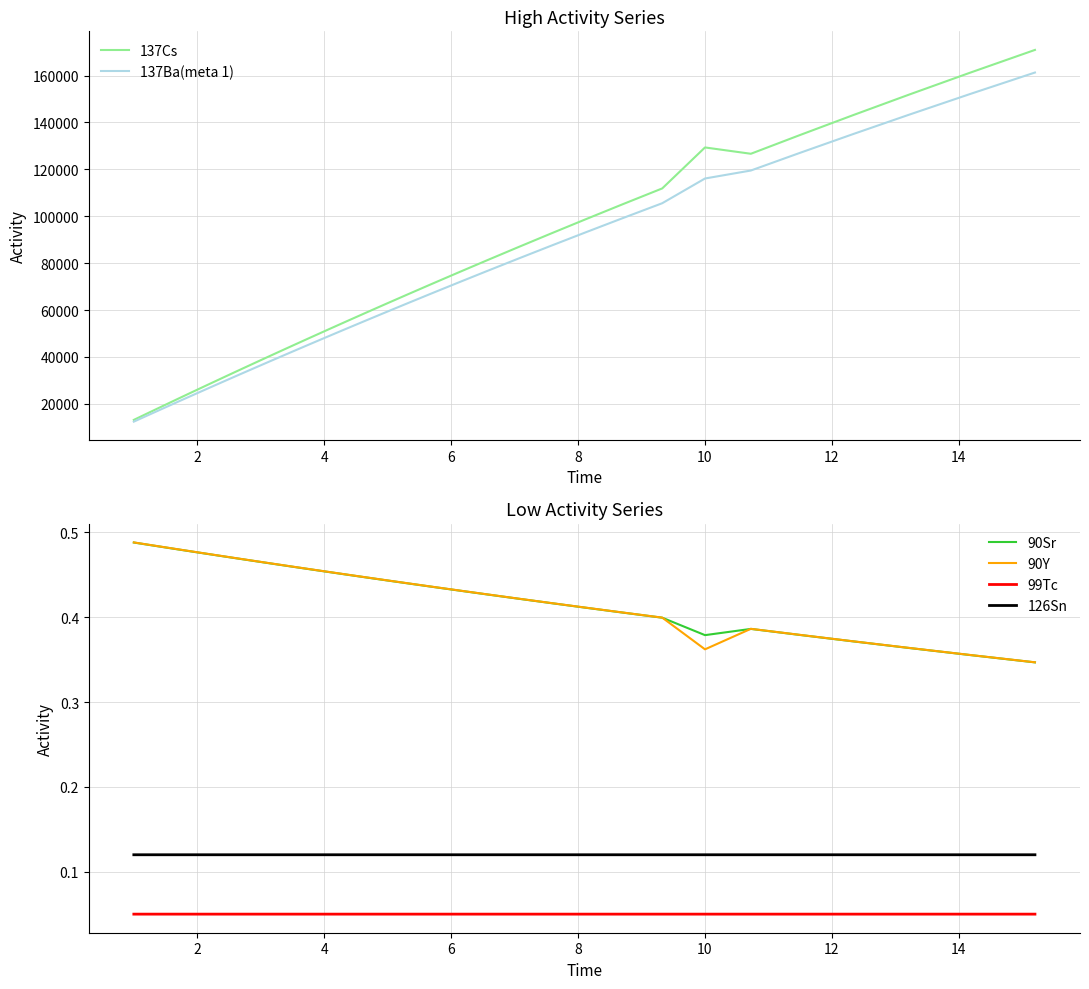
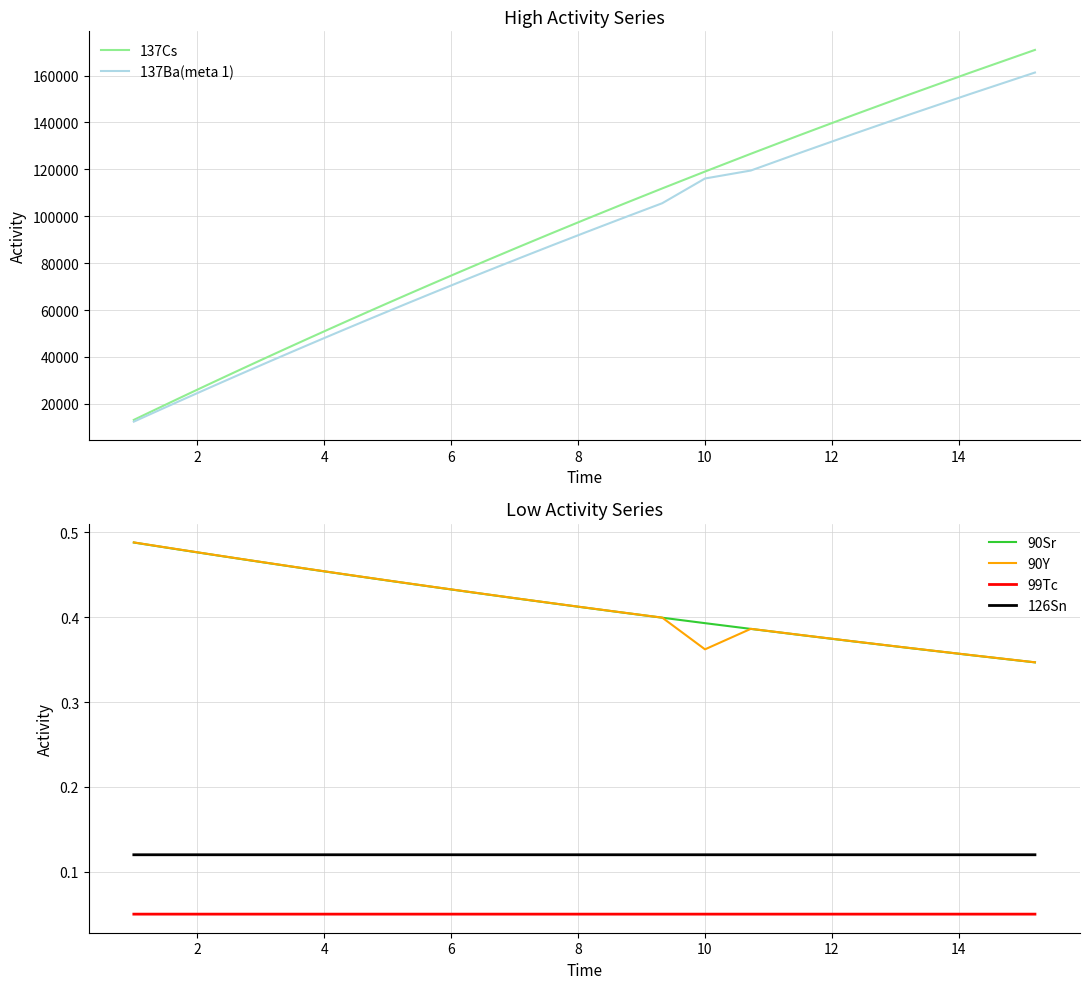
  {
    "High Activity Series": {
      "137Cs": {
-       "10": 129000
+       "10": 119000
      },
      "137Ba(meta 1)": {
        "10": 116000
      }
    },
    "Low Activity Series": {
      "90Sr": {
-       "10": 0.38
+       "10": 0.39
      },
      "90Y": {
        "10": 0.36
      },
      "99Tc": {
        "10": 0.05
      },
      "126Sn": {
        "10": 0.12
      }
    }
  }
